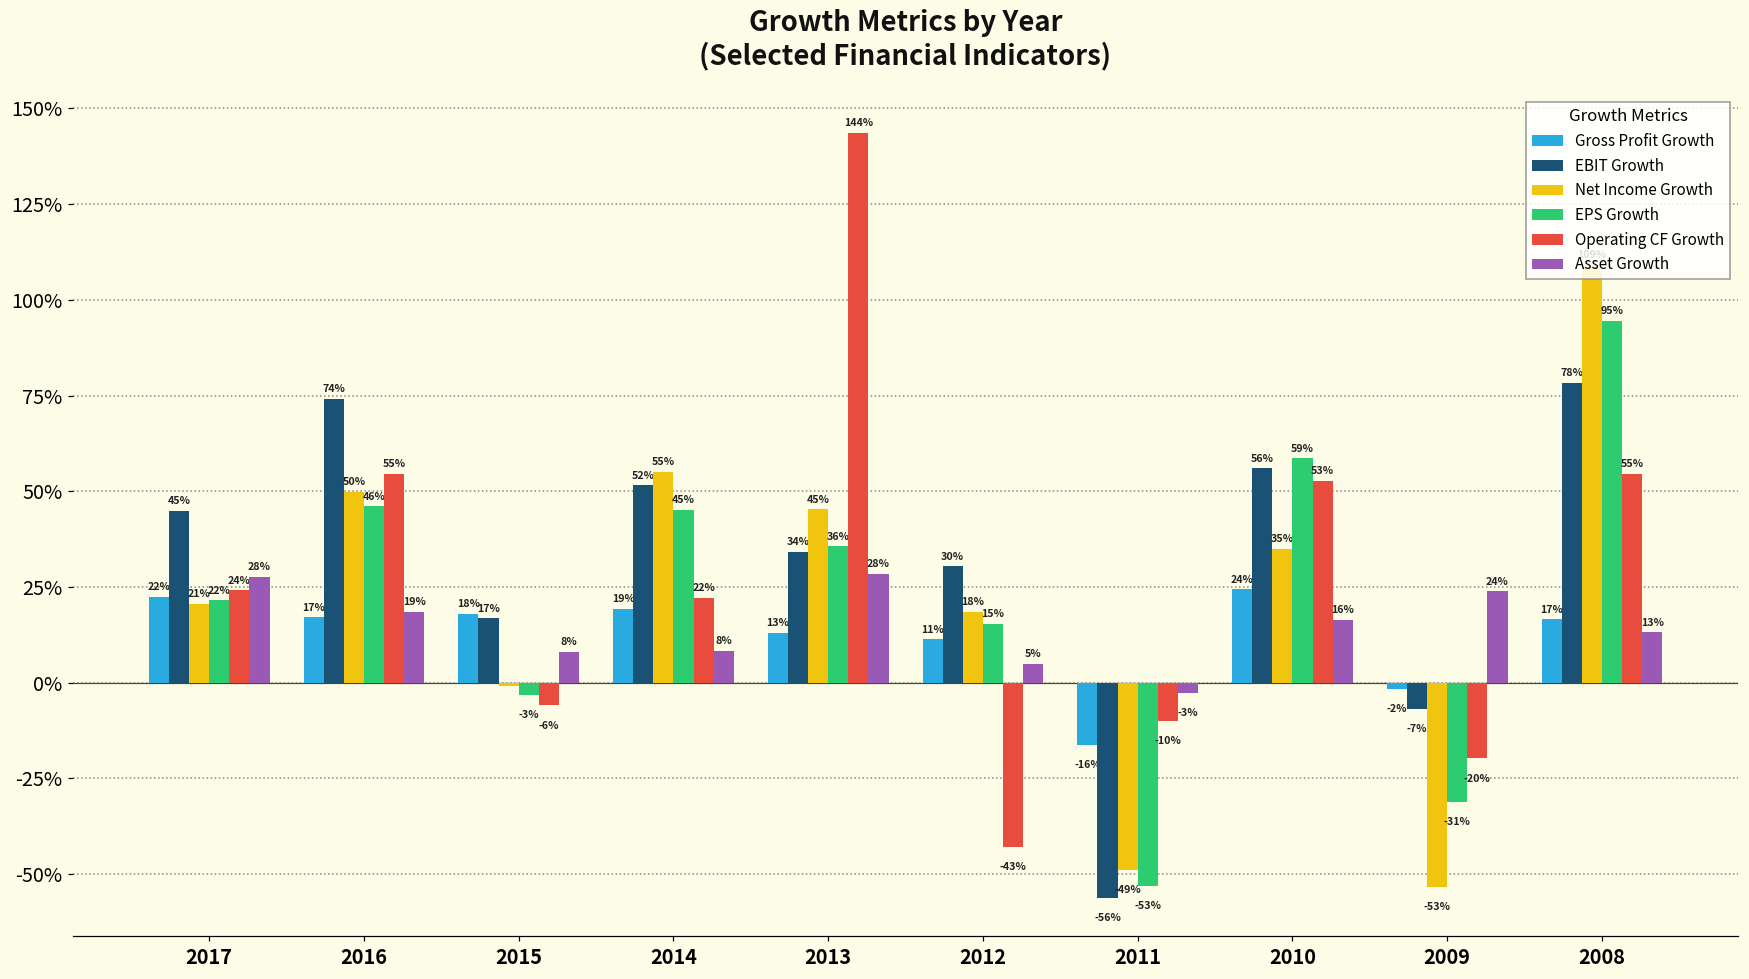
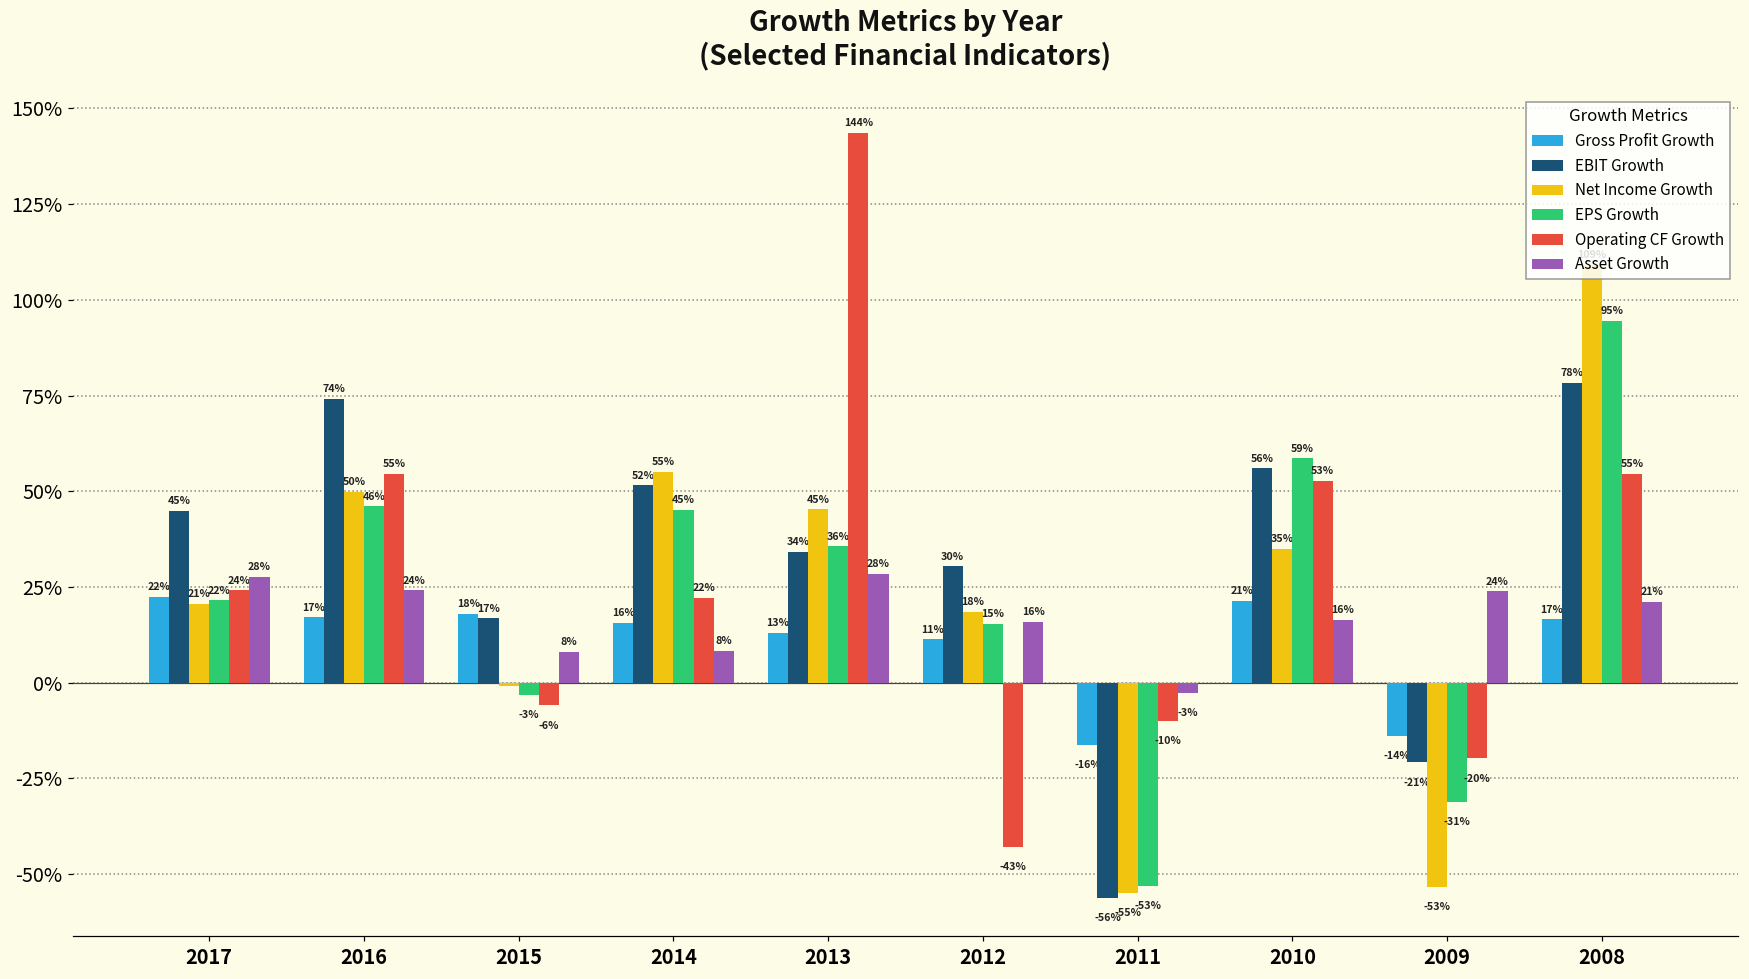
  {
    "Gross Profit Growth": {
      "2017": "22%",
      "2016": "17%",
      "2015": "18%",
-     "2014": "19%",
+     "2014": "16%",
      "2013": "13%",
      "2012": "11%",
      "2011": "-16%",
-     "2010": "24%",
-     "2009": "-2%",
+     "2010": "21%",
+     "2009": "-14%",
      "2008": "17%"
    },
    "EBIT Growth": {
      "2017": "45%",
      "2016": "74%",
      "2015": "17%",
      "2014": "52%",
      "2013": "34%",
      "2012": "30%",
      "2011": "-56%",
      "2010": "56%",
-     "2009": "-7%",
+     "2009": "-21%",
      "2008": "78%"
    },
    "Net Income Growth": {
      "2017": "21%",
      "2016": "50%",
      "2014": "55%",
      "2013": "45%",
      "2012": "18%",
-     "2011": "-49%",
+     "2011": "-55%",
      "2010": "35%",
      "2009": "-53%"
    },
    "EPS Growth": {
      "2017": "22%",
      "2016": "46%",
      "2015": "-3%",
      "2014": "45%",
      "2013": "36%",
      "2012": "15%",
      "2011": "-53%",
      "2010": "59%",
      "2009": "-31%",
      "2008": "95%"
    },
    "Operating CF Growth": {
      "2017": "24%",
      "2016": "55%",
      "2015": "-6%",
      "2014": "22%",
      "2013": "144%",
      "2012": "-43%",
      "2011": "-10%",
      "2010": "53%",
      "2009": "-20%",
      "2008": "55%"
    },
    "Asset Growth": {
      "2017": "28%",
-     "2016": "19%",
+     "2016": "24%",
      "2015": "8%",
      "2014": "8%",
      "2013": "28%",
-     "2012": "5%",
+     "2012": "16%",
      "2011": "-3%",
      "2010": "16%",
      "2009": "24%",
-     "2008": "13%"
+     "2008": "21%"
    }
  }
